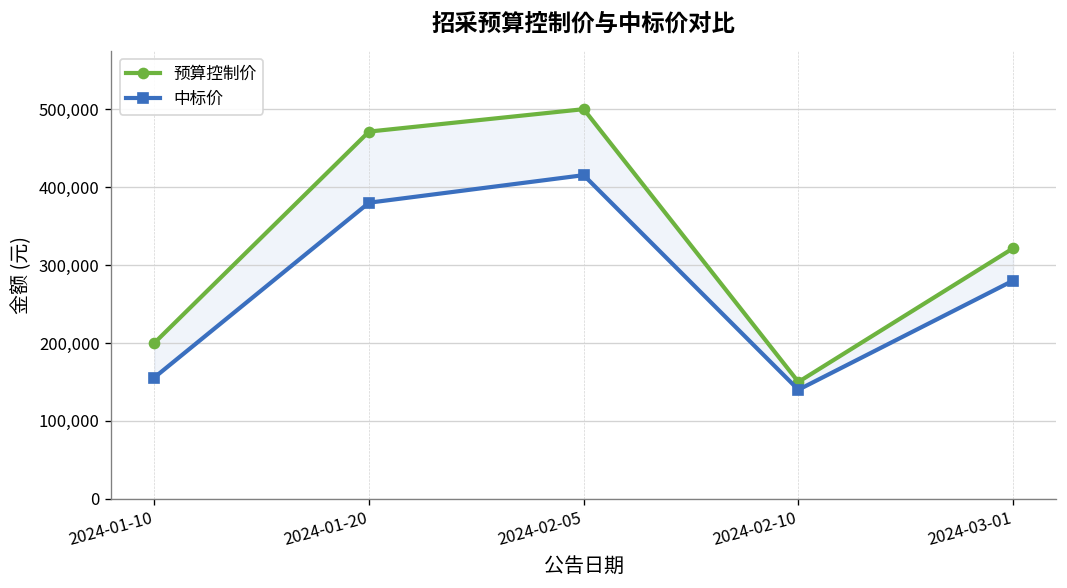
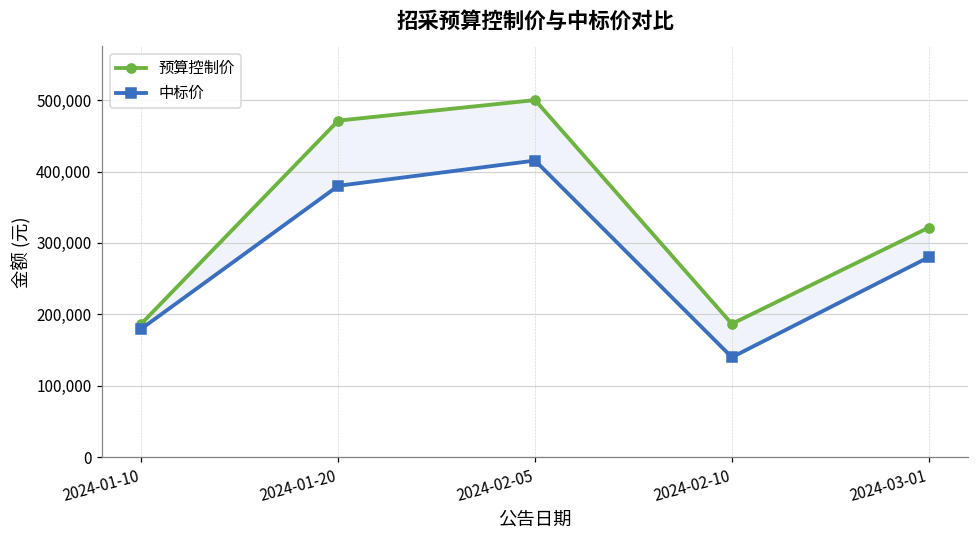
  {
    "预算控制价": {
-     "2024-01-10": "200,000",
+     "2024-01-10": "190,000",
      "2024-01-20": "470,000",
      "2024-02-05": "500,000",
-     "2024-02-10": "150,000",
+     "2024-02-10": "190,000",
      "2024-03-01": "320,000"
    },
    "中标价": {
-     "2024-01-10": "160,000",
+     "2024-01-10": "180,000",
      "2024-01-20": "380,000",
      "2024-02-05": "420,000",
      "2024-02-10": "140,000",
      "2024-03-01": "280,000"
    }
  }
